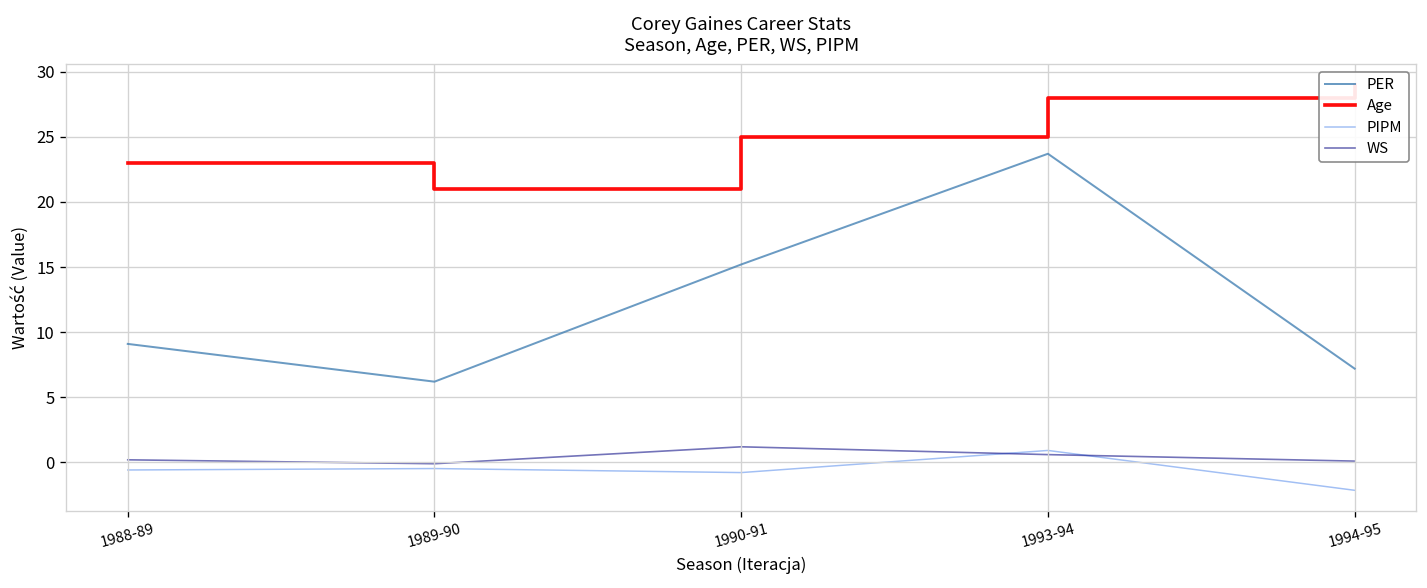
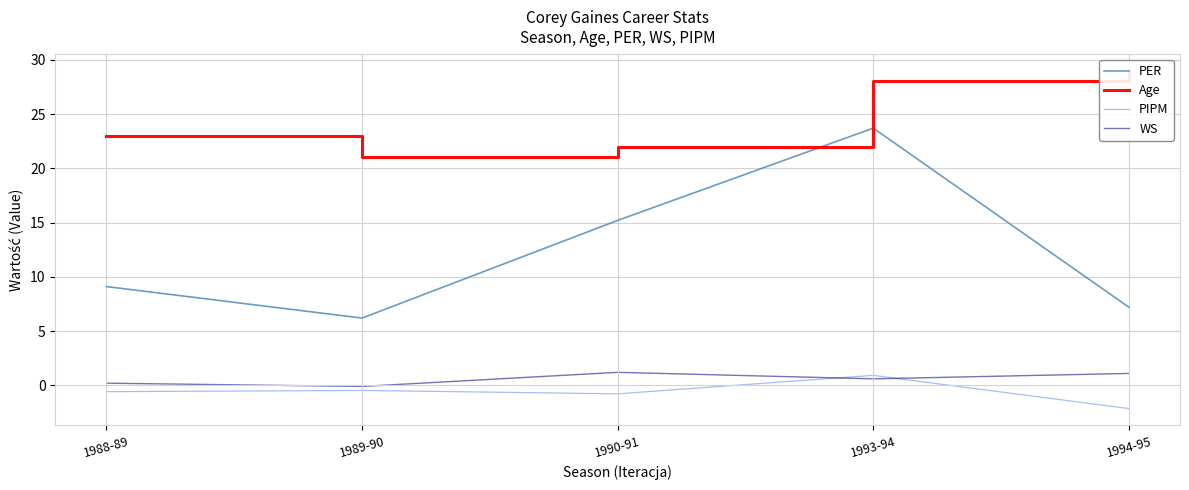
  {
    "PER": {
      "1988-89": 9.1,
      "1989-90": 6.2,
      "1990-91": 15.2,
      "1993-94": 23.7,
      "1994-95": 7.2
    },
    "Age": {
      "1988-89": 23,
      "1989-90": 21,
-     "1990-91": 25,
+     "1990-91": 22,
      "1993-94": 28
    },
    "PIPM": {
      "1988-89": -0.6,
      "1989-90": -0.5,
      "1990-91": -0.8,
      "1993-94": 0.9,
      "1994-95": -2.1
    },
    "WS": {
      "1988-89": 0.2,
      "1989-90": -0.1,
      "1990-91": 1.2,
      "1993-94": 0.6,
-     "1994-95": 0.1
+     "1994-95": 1.1
    }
  }
